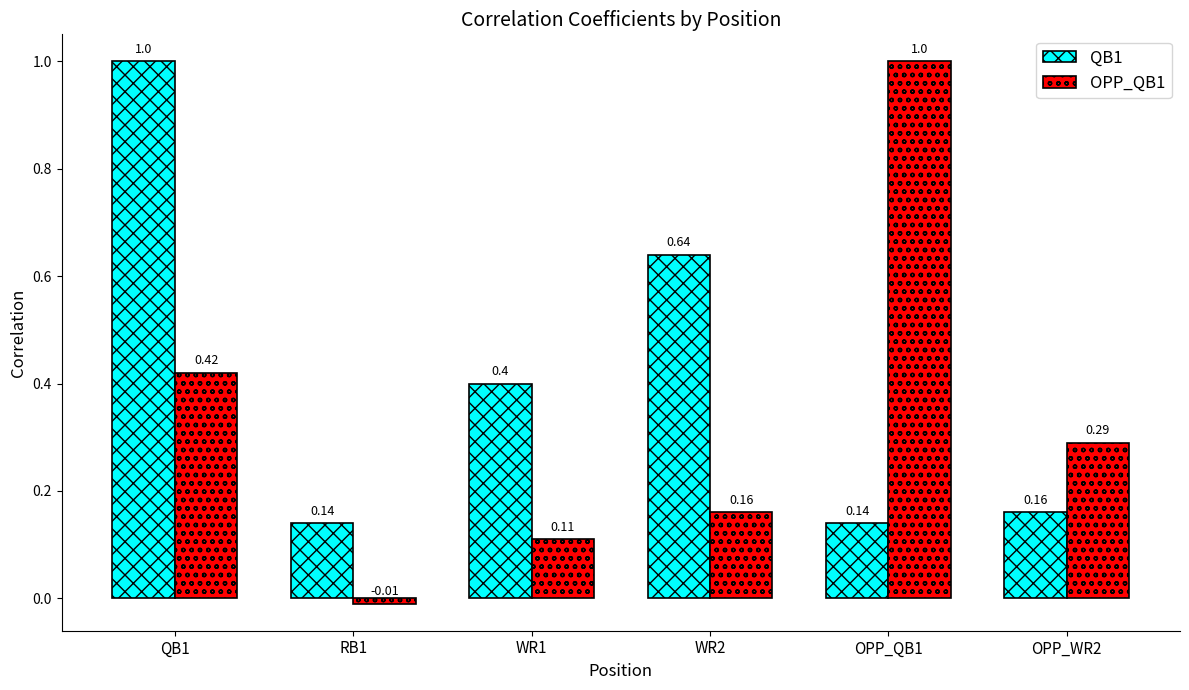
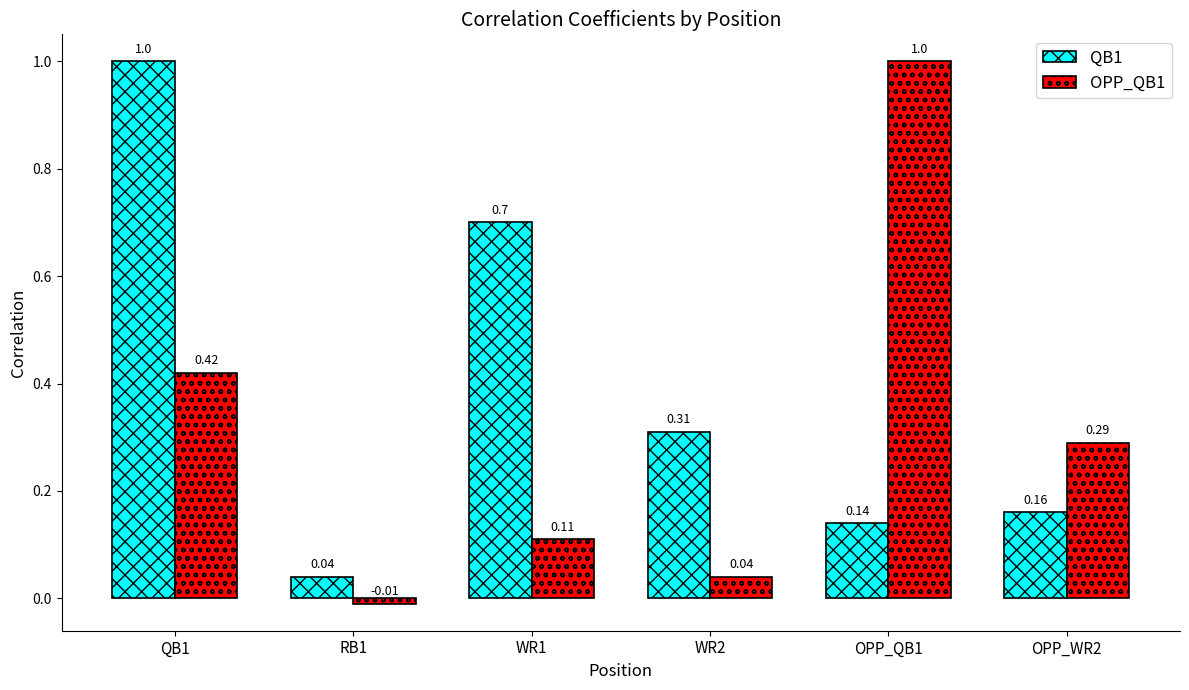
  {
    "QB1": {
      "QB1": 1.0,
-     "RB1": 0.14,
-     "WR1": 0.4,
-     "WR2": 0.64,
+     "RB1": 0.04,
+     "WR1": 0.7,
+     "WR2": 0.31,
      "OPP_QB1": 0.14,
      "OPP_WR2": 0.16
    },
    "OPP_QB1": {
      "QB1": 0.42,
      "RB1": -0.01,
      "WR1": 0.11,
-     "WR2": 0.16,
+     "WR2": 0.04,
      "OPP_QB1": 1.0,
      "OPP_WR2": 0.29
    }
  }
